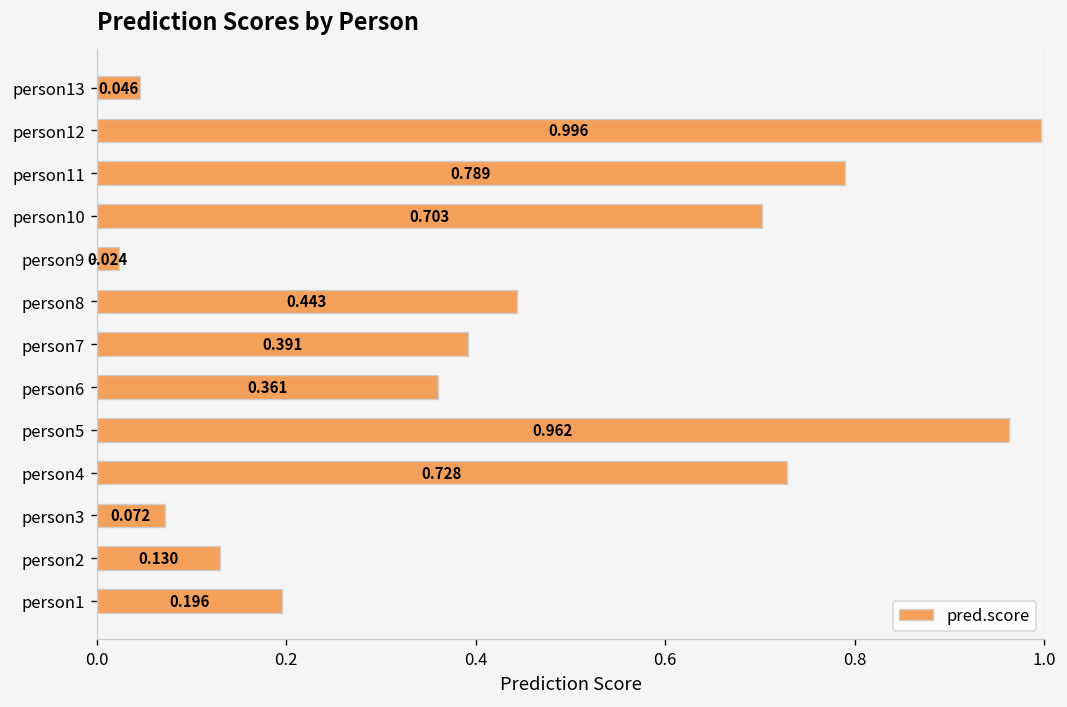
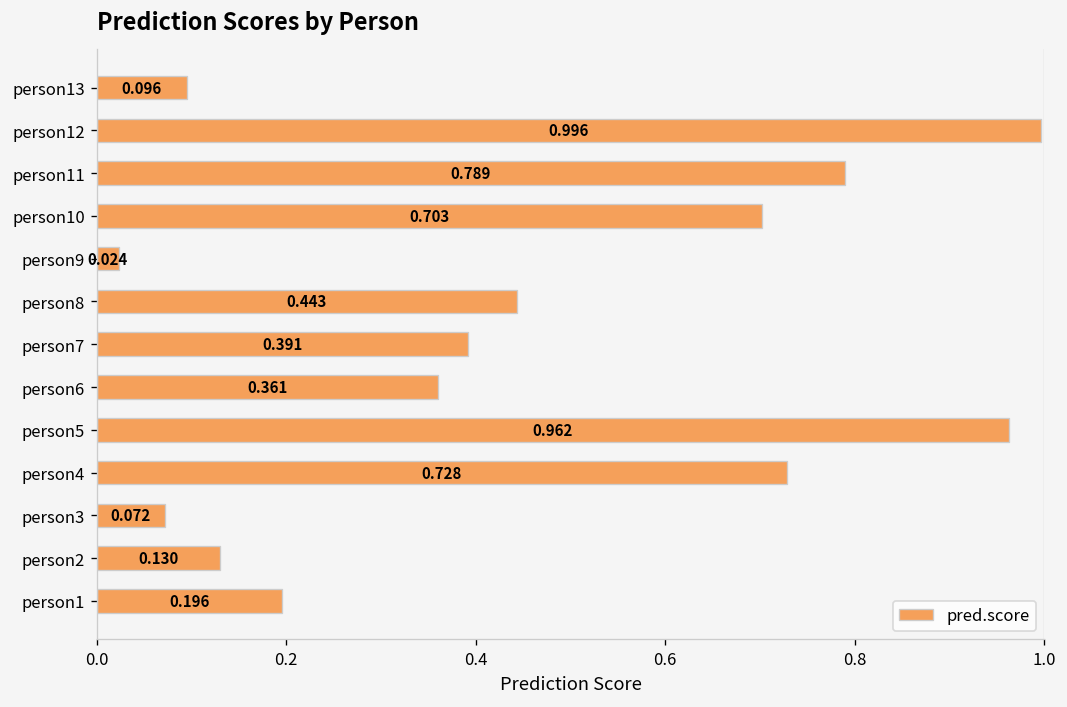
  {
-   "person13": 0.046,
+   "person13": 0.096,
    "person12": 0.996,
    "person11": 0.789,
    "person10": 0.703,
    "person9": 0.024,
    "person8": 0.443,
    "person7": 0.391,
    "person6": 0.361,
    "person5": 0.962,
    "person4": 0.728,
    "person3": 0.072,
    "person2": 0.130,
    "person1": 0.196
  }
